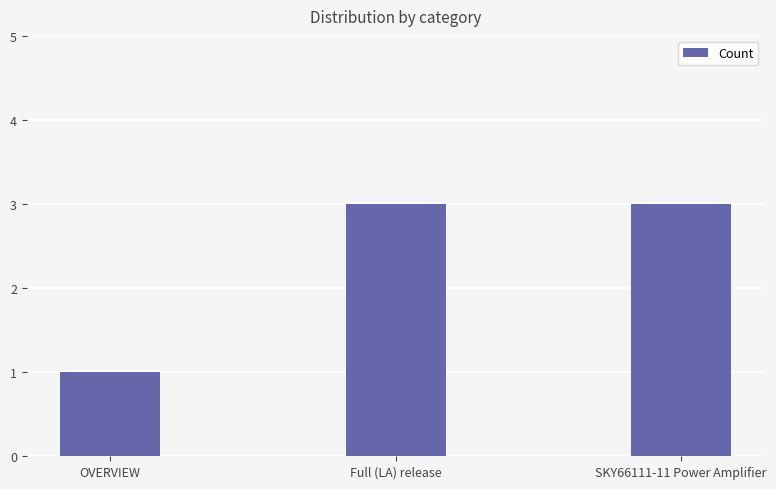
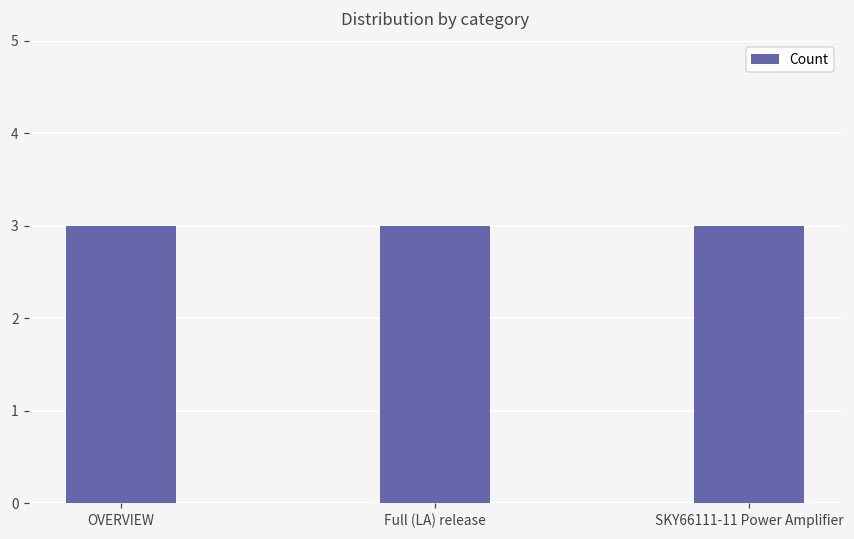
  {
-   "OVERVIEW": 1,
+   "OVERVIEW": 3,
    "Full (LA) release": 3,
    "SKY66111-11 Power Amplifier": 3
  }
